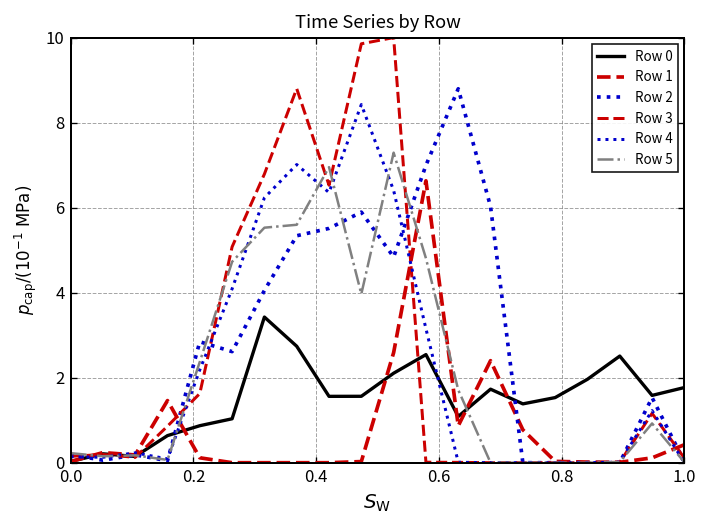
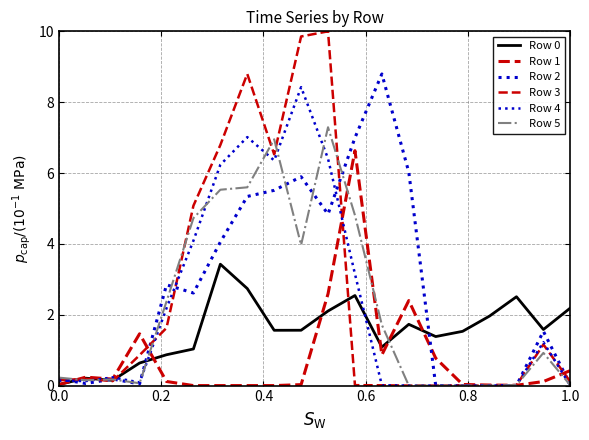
  {
    "Row 0": {
-     "1.0": 1.8
+     "1.0": 2.2
    }
  }
